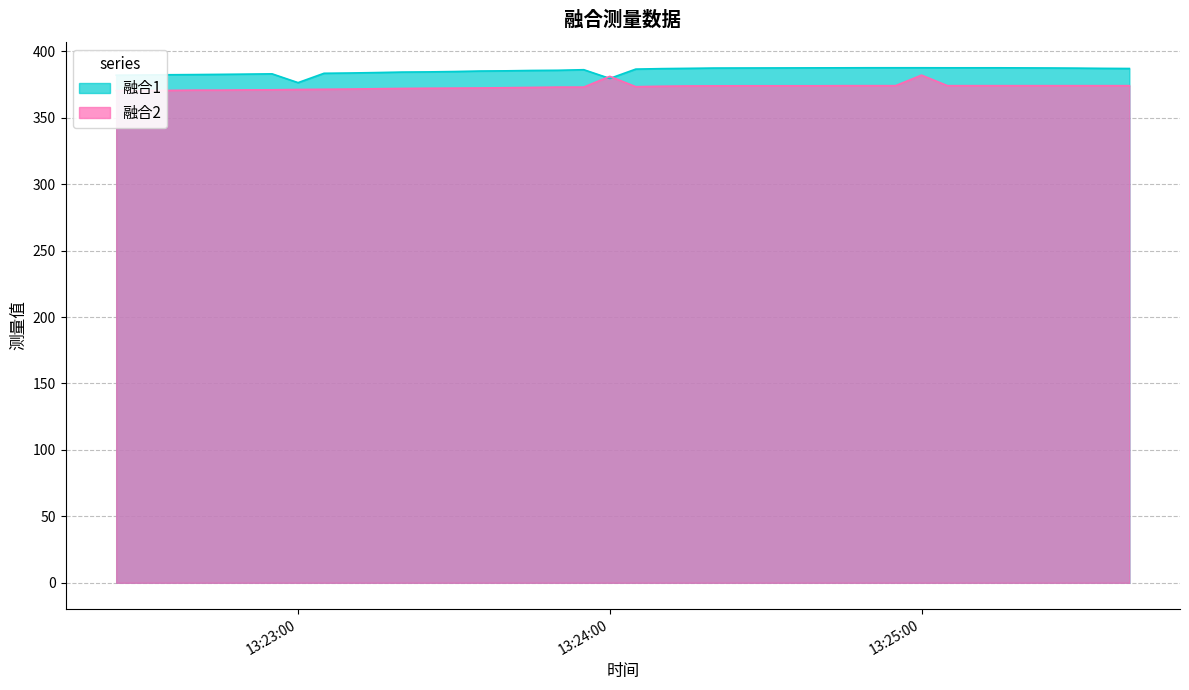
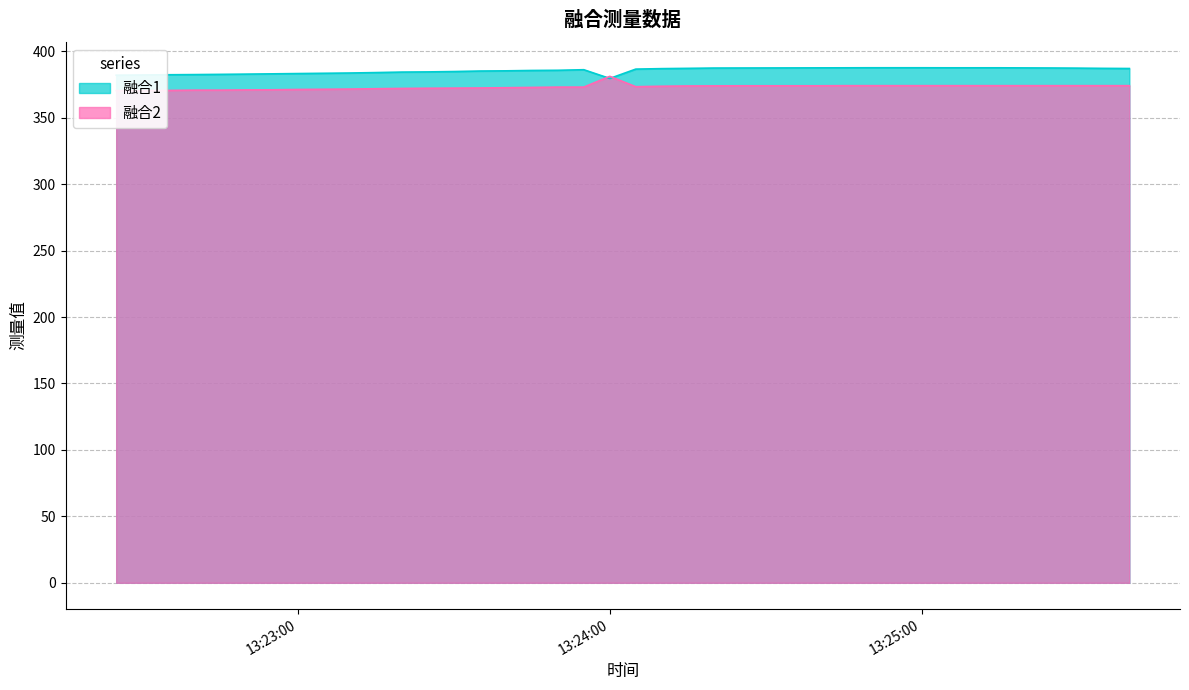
  {
    "融合1": {
-     "13:23:00": 376,
+     "13:23:00": 383,
      "13:25:00": 388
    },
    "融合2": {
      "13:23:00": 371,
-     "13:25:00": 382
+     "13:25:00": 374
    }
  }
